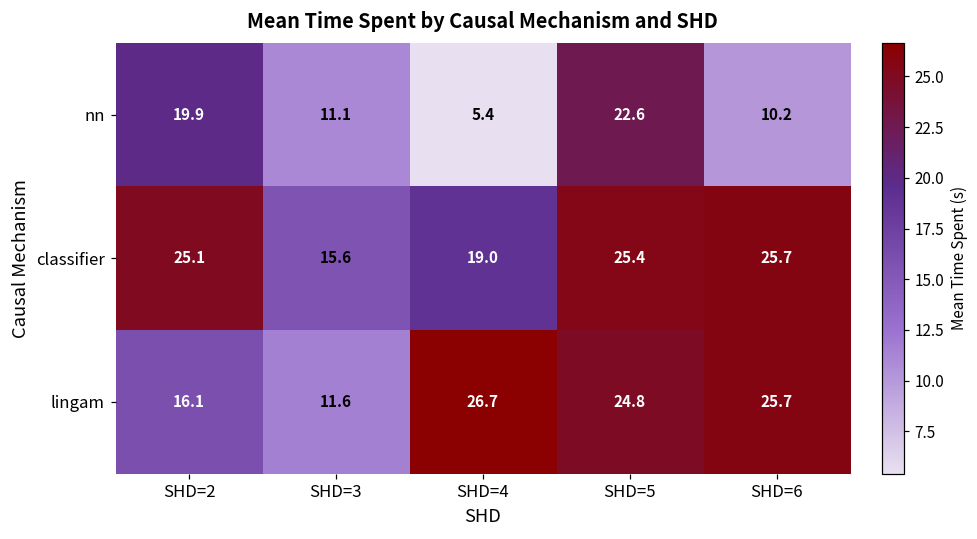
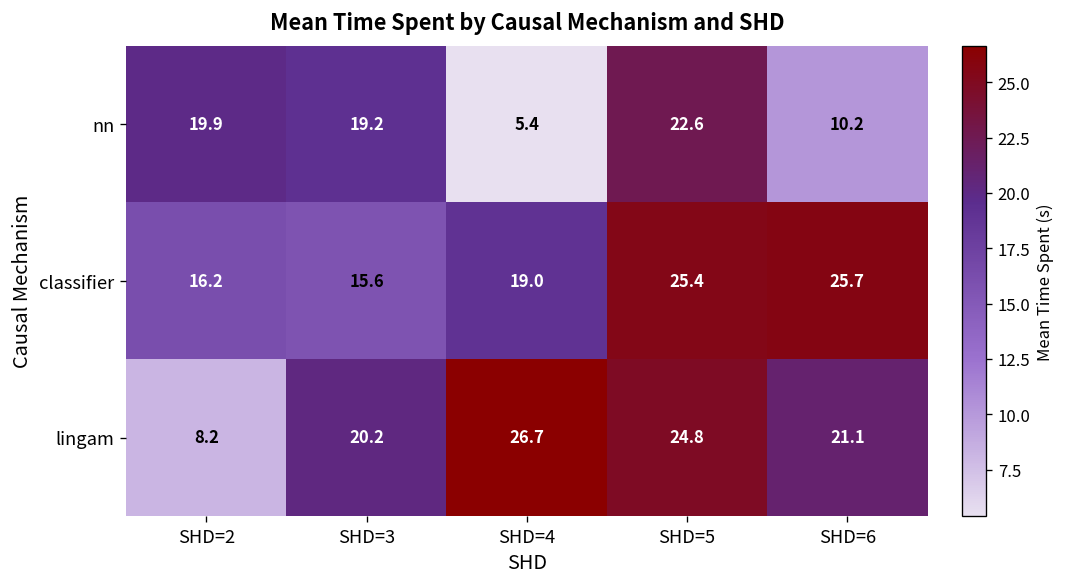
  {
    "nn": {
      "SHD=2": 19.9,
-     "SHD=3": 11.1,
+     "SHD=3": 19.2,
      "SHD=4": 5.4,
      "SHD=5": 22.6,
      "SHD=6": 10.2
    },
    "classifier": {
-     "SHD=2": 25.1,
+     "SHD=2": 16.2,
      "SHD=3": 15.6,
      "SHD=4": 19.0,
      "SHD=5": 25.4,
      "SHD=6": 25.7
    },
    "lingam": {
-     "SHD=2": 16.1,
-     "SHD=3": 11.6,
+     "SHD=2": 8.2,
+     "SHD=3": 20.2,
      "SHD=4": 26.7,
      "SHD=5": 24.8,
-     "SHD=6": 25.7
+     "SHD=6": 21.1
    }
  }
